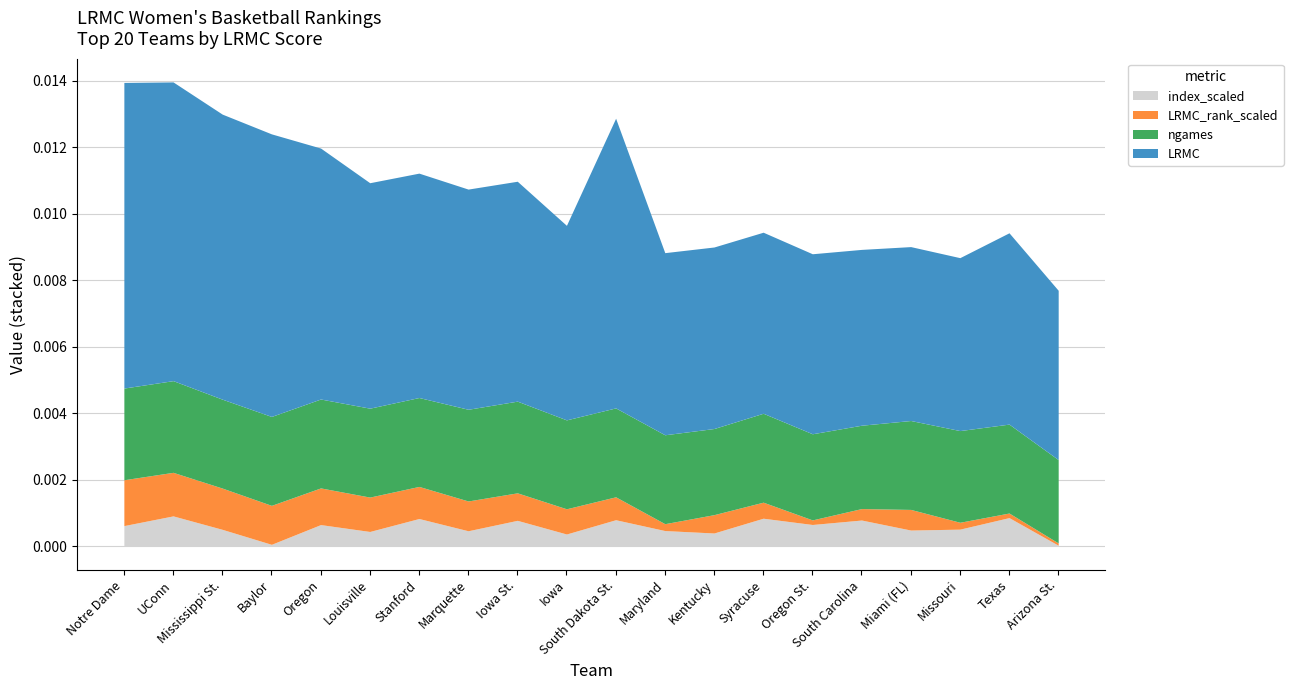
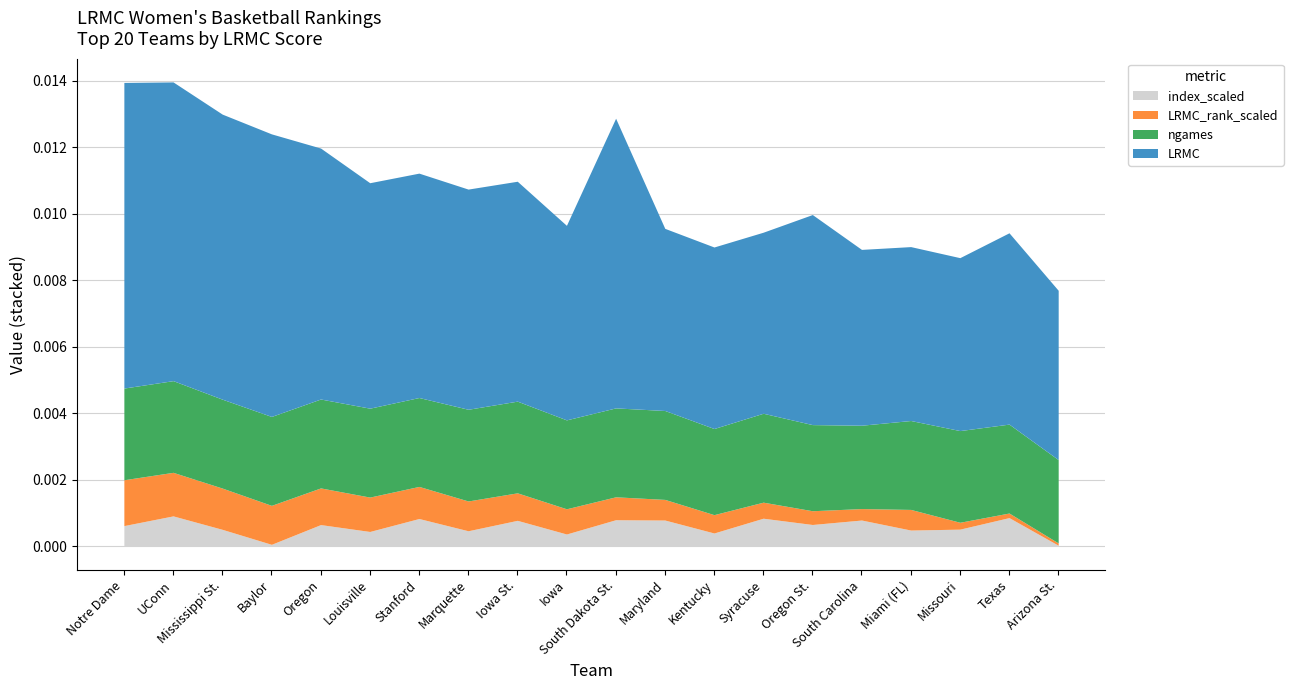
  {
    "index_scaled": {
-     "Maryland": 0.0005
+     "Maryland": 0.0008
    },
    "LRMC_rank_scaled": {
-     "Maryland": 0.0002,
-     "Oregon St.": 0.0001
+     "Maryland": 0.0006,
+     "Oregon St.": 0.0004
    },
    "LRMC": {
      "Notre Dame": 0.0092,
      "UConn": 0.0090,
      "Mississippi St.": 0.0086,
      "Baylor": 0.0085,
      "Oregon": 0.0075,
      "Louisville": 0.0068,
      "Stanford": 0.0067,
      "Marquette": 0.0066,
      "Iowa St.": 0.0066,
      "Iowa": 0.0059,
      "South Dakota St.": 0.0087,
      "Maryland": 0.0055,
      "Kentucky": 0.0055,
      "Syracuse": 0.0054,
-     "Oregon St.": 0.0054,
+     "Oregon St.": 0.0063,
      "South Carolina": 0.0053,
      "Miami (FL)": 0.0052,
      "Missouri": 0.0052,
      "Texas": 0.0058,
      "Arizona St.": 0.0051
    }
  }
